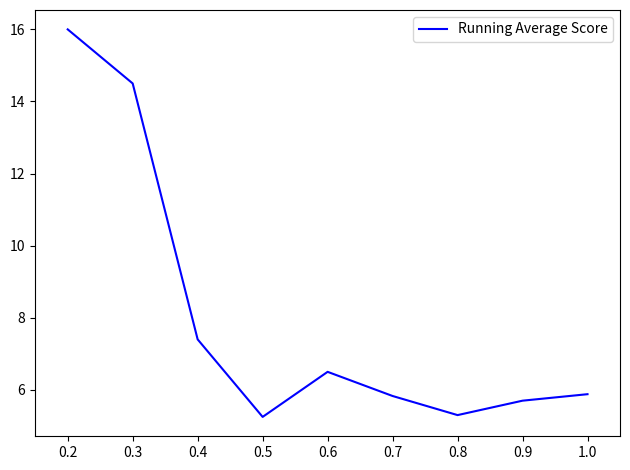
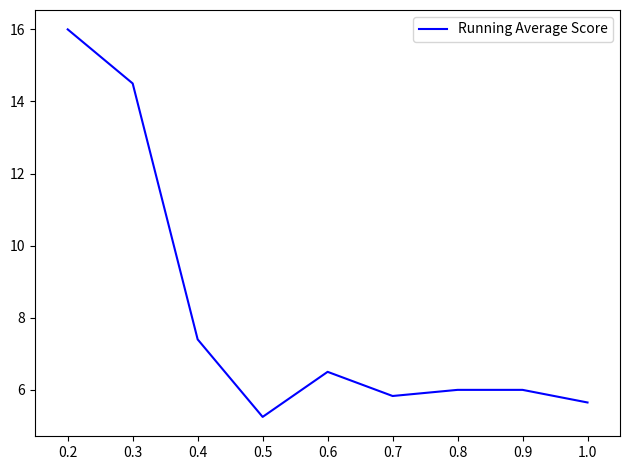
  {
    "0.2": 16.0,
    "0.3": 14.5,
    "0.4": 7.4,
    "0.5": 5.3,
    "0.6": 6.5,
    "0.7": 5.8,
-   "0.8": 5.3,
-   "0.9": 5.7,
-   "1.0": 5.9
+   "0.8": 6.0,
+   "0.9": 6.0,
+   "1.0": 5.7
  }
